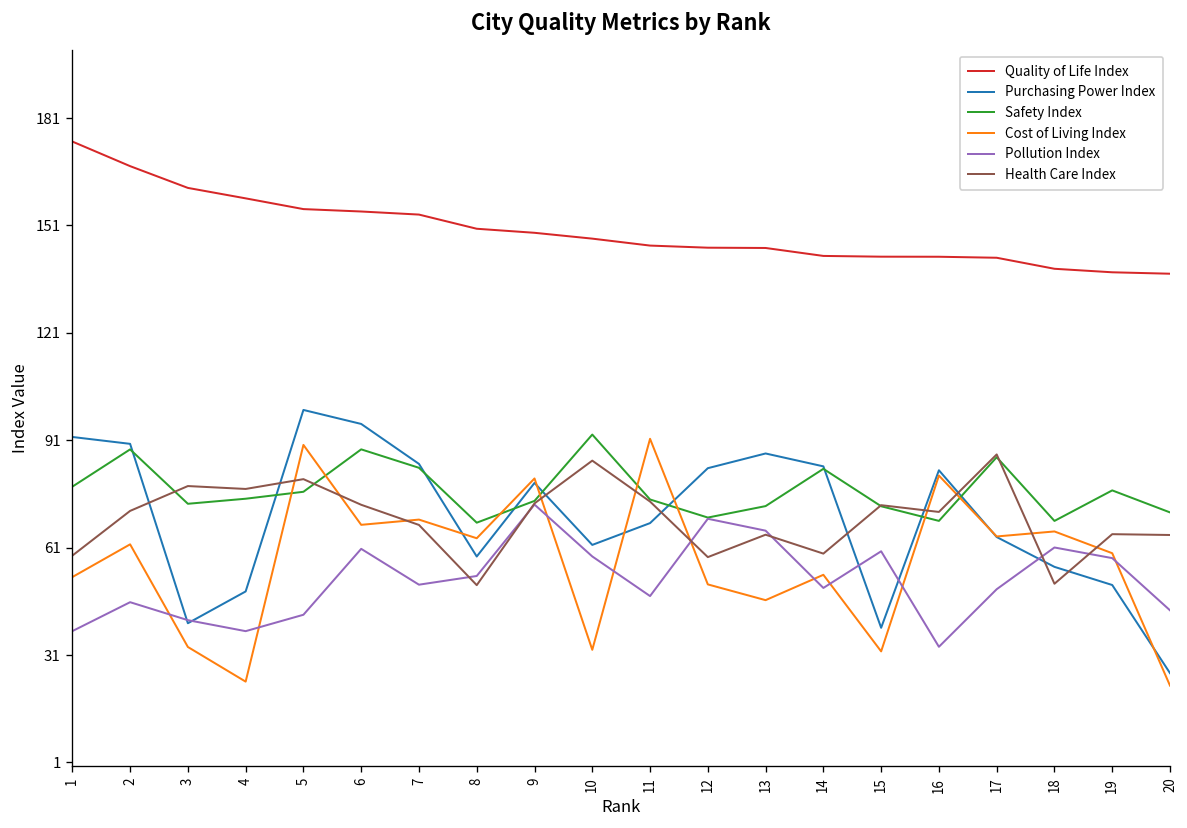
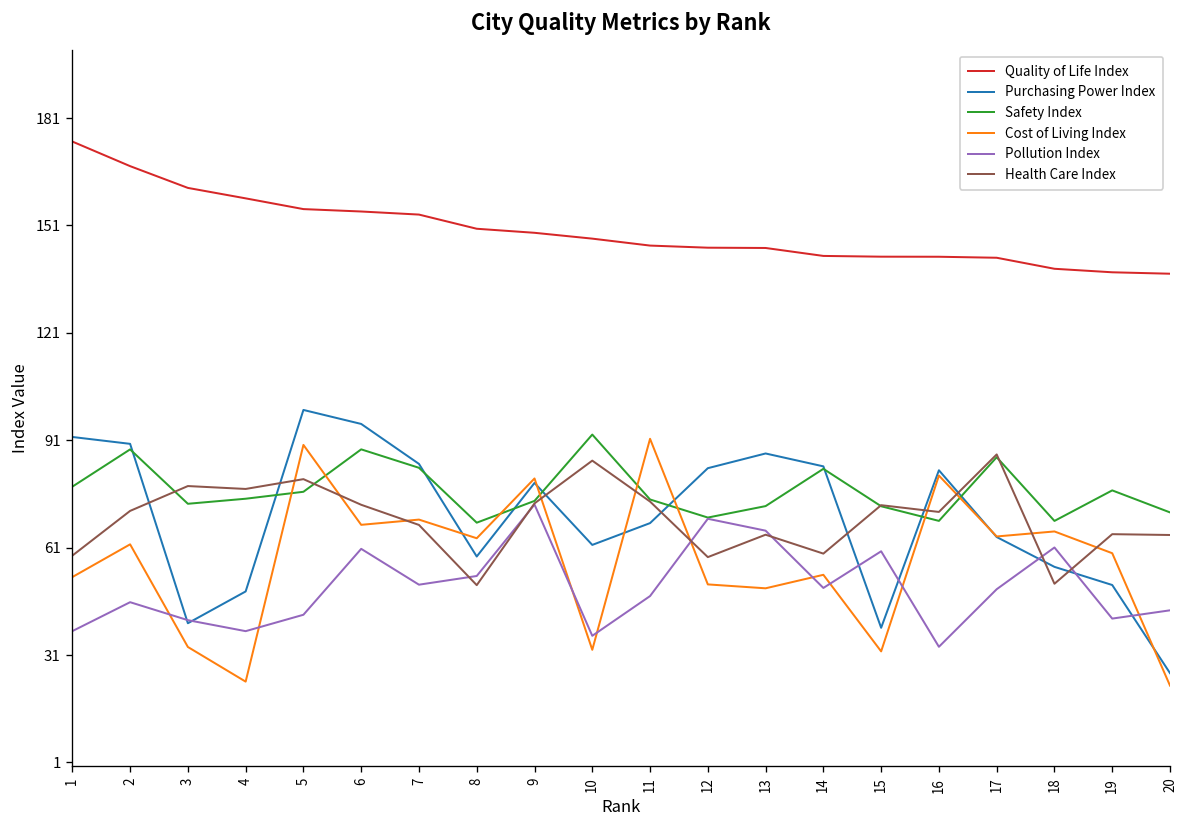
  {
    "Quality of Life Index": {
      "1": 174,
      "2": 168,
      "3": 161,
      "4": 159,
      "5": 156,
      "6": 155,
      "7": 154,
      "8": 150,
      "9": 149,
      "10": 147,
      "11": 145,
      "12": 145,
      "13": 145,
      "14": 142,
      "15": 142,
      "16": 142,
      "17": 142,
      "18": 139,
      "19": 138,
      "20": 138
    },
    "Purchasing Power Index": {
      "1": 92,
      "2": 90,
      "3": 40,
      "4": 49,
      "5": 99,
      "6": 96,
      "7": 84,
      "8": 59,
      "9": 79,
      "10": 62,
      "11": 68,
      "12": 83,
      "13": 87,
      "15": 39,
      "16": 83,
      "18": 56,
      "19": 51,
      "20": 26
    },
    "Safety Index": {
      "1": 78,
      "2": 88,
      "3": 73,
      "4": 75,
      "5": 77,
      "6": 88,
      "7": 83,
      "8": 68,
      "10": 93,
      "13": 73,
      "16": 68,
      "18": 68,
      "19": 77,
      "20": 71
    },
    "Cost of Living Index": {
      "1": 53,
      "2": 62,
      "3": 33,
      "4": 24,
      "5": 90,
      "6": 67,
      "7": 69,
      "8": 64,
      "9": 80,
      "10": 32,
      "11": 91,
      "12": 51,
-     "13": 46,
+     "13": 50,
      "14": 53,
      "15": 32,
      "16": 81,
      "18": 66,
      "19": 59,
      "20": 22
    },
    "Pollution Index": {
      "1": 38,
      "2": 46,
      "3": 41,
      "4": 38,
      "5": 42,
      "6": 61,
      "7": 51,
      "8": 53,
-     "10": 59,
+     "10": 36,
      "11": 47,
      "13": 66,
      "14": 50,
      "15": 60,
      "16": 33,
      "17": 49,
      "18": 61,
-     "19": 58,
+     "19": 41,
      "20": 43
    },
    "Health Care Index": {
      "1": 59,
      "2": 71,
      "3": 78,
      "4": 77,
      "5": 80,
      "6": 73,
      "7": 67,
      "8": 51,
      "10": 85,
      "12": 58,
      "13": 65,
      "14": 59,
      "16": 71,
      "18": 51,
      "19": 65,
      "20": 65
    }
  }
